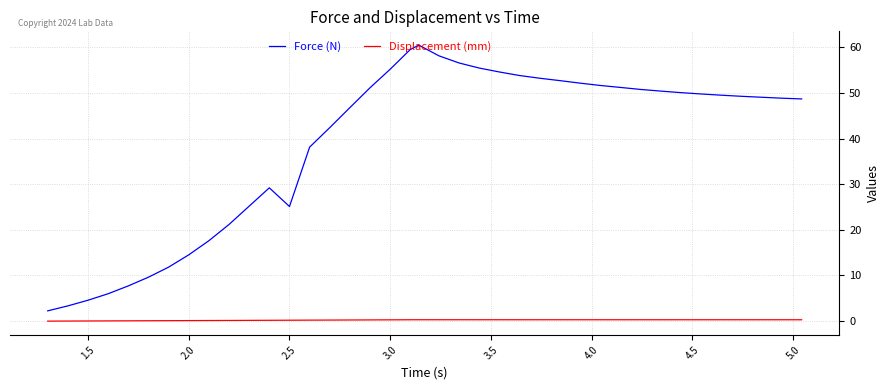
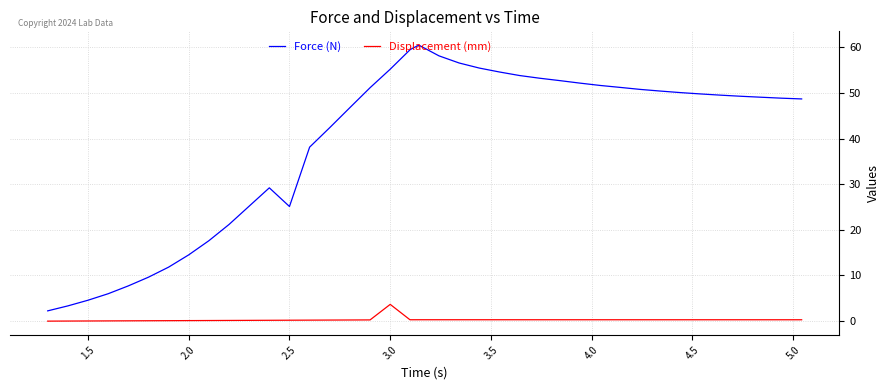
  {
    "Force (N)": {
      "1.5": 5,
      "2.0": 15,
      "2.5": 25,
      "3.0": 55
    },
    "Displacement (mm)": {
      "1.5": 0,
      "2.0": 0,
      "2.5": 0,
-     "3.0": 0
+     "3.0": 4
    }
  }
